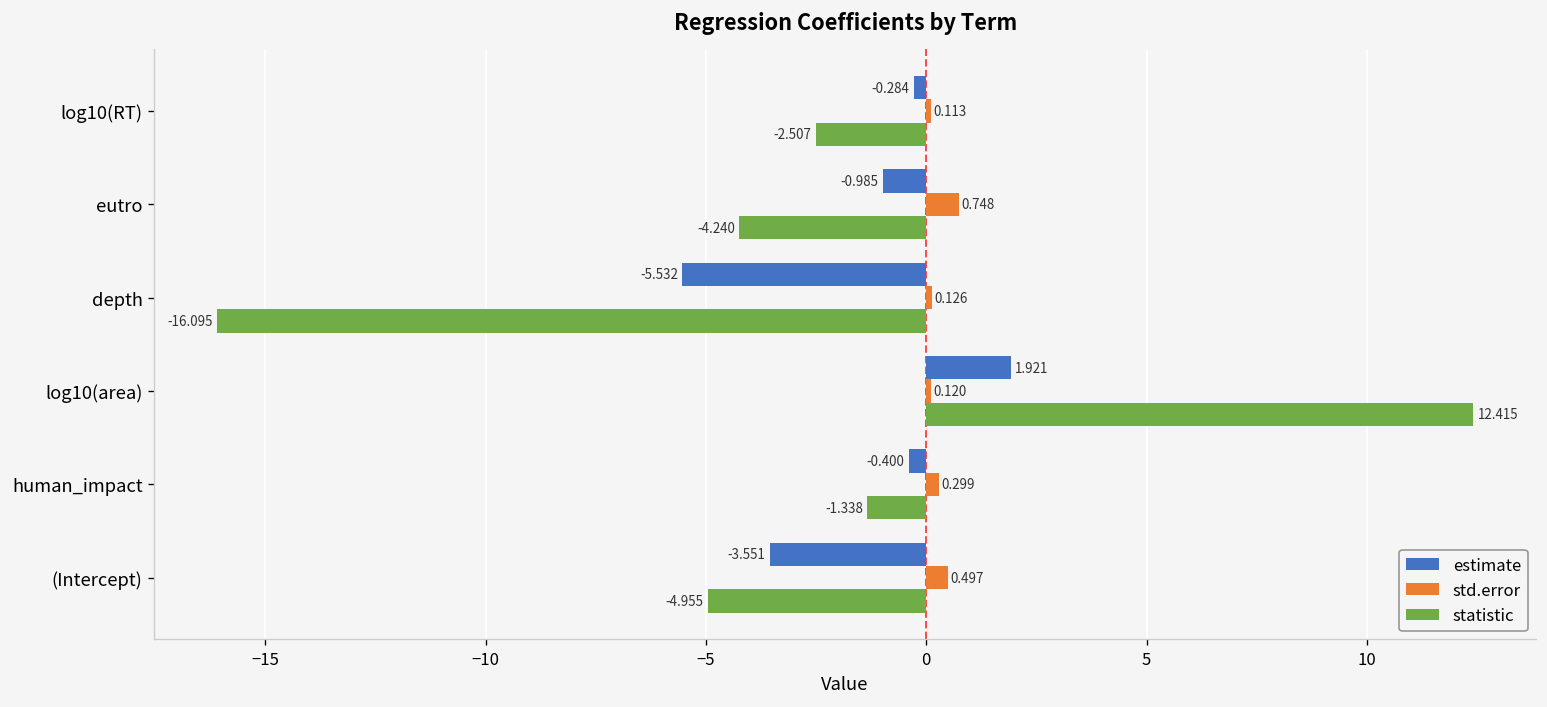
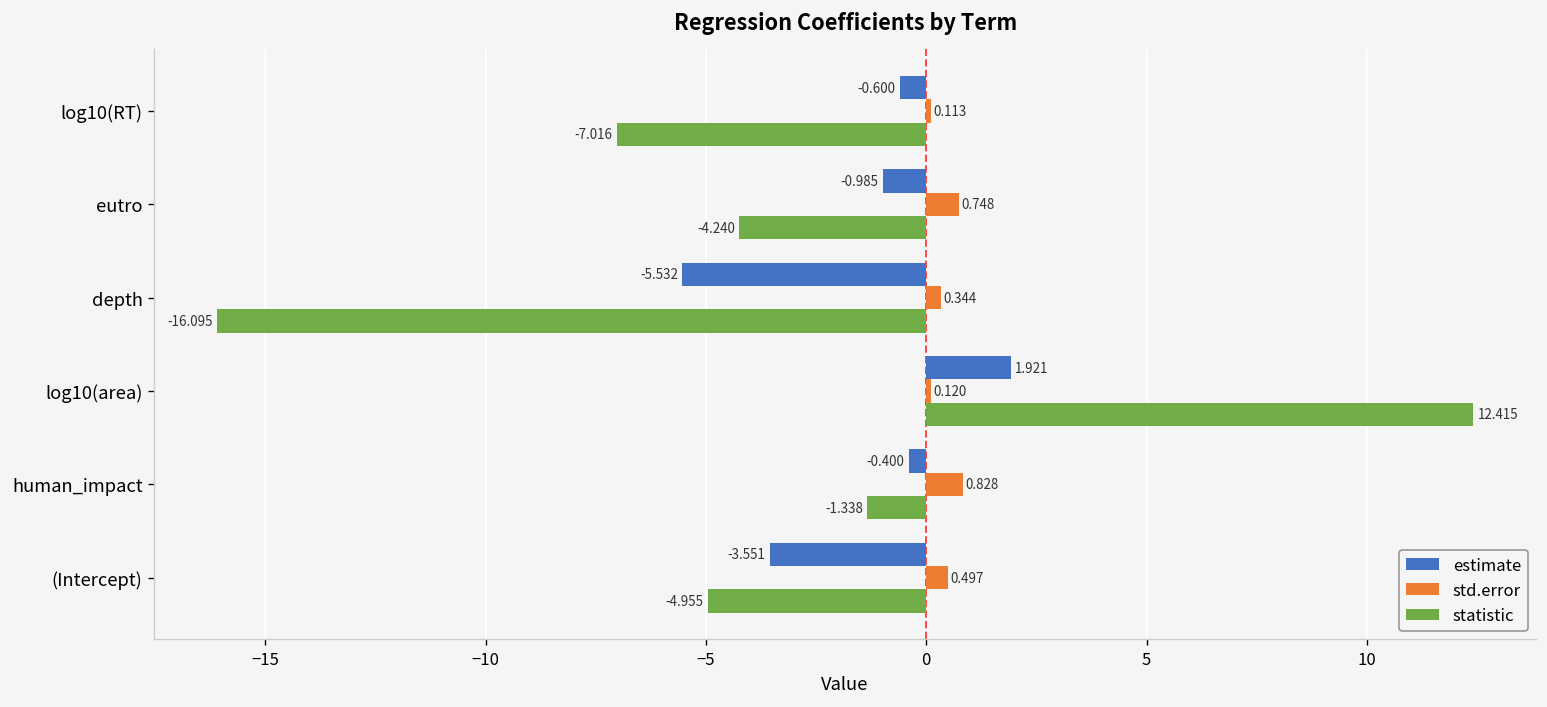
  {
    "estimate": {
-     "log10(RT)": -0.284,
+     "log10(RT)": -0.600,
      "eutro": -0.985,
      "depth": -5.532,
      "log10(area)": 1.921,
      "human_impact": -0.400,
      "(Intercept)": -3.551
    },
    "std.error": {
      "log10(RT)": 0.113,
      "eutro": 0.748,
-     "depth": 0.126,
+     "depth": 0.344,
      "log10(area)": 0.120,
-     "human_impact": 0.299,
+     "human_impact": 0.828,
      "(Intercept)": 0.497
    },
    "statistic": {
-     "log10(RT)": -2.507,
+     "log10(RT)": -7.016,
      "eutro": -4.240,
      "depth": -16.095,
      "log10(area)": 12.415,
      "human_impact": -1.338,
      "(Intercept)": -4.955
    }
  }
